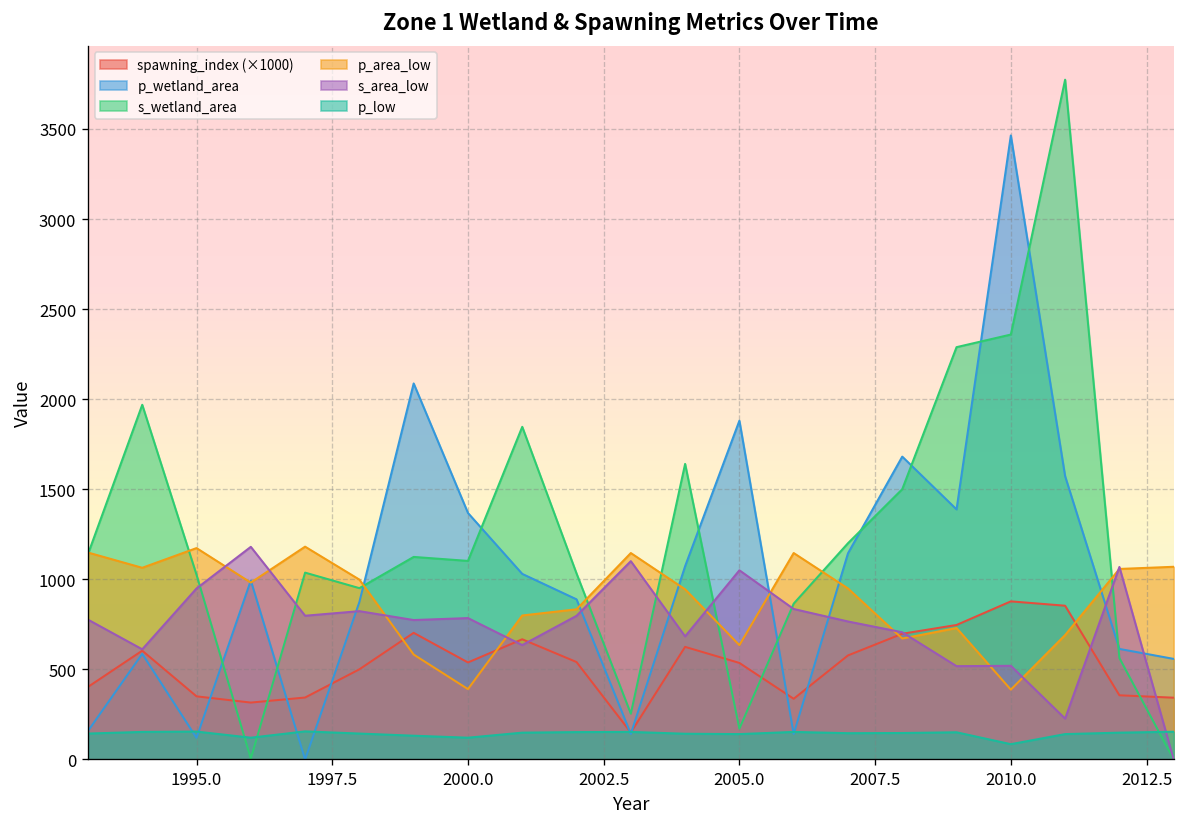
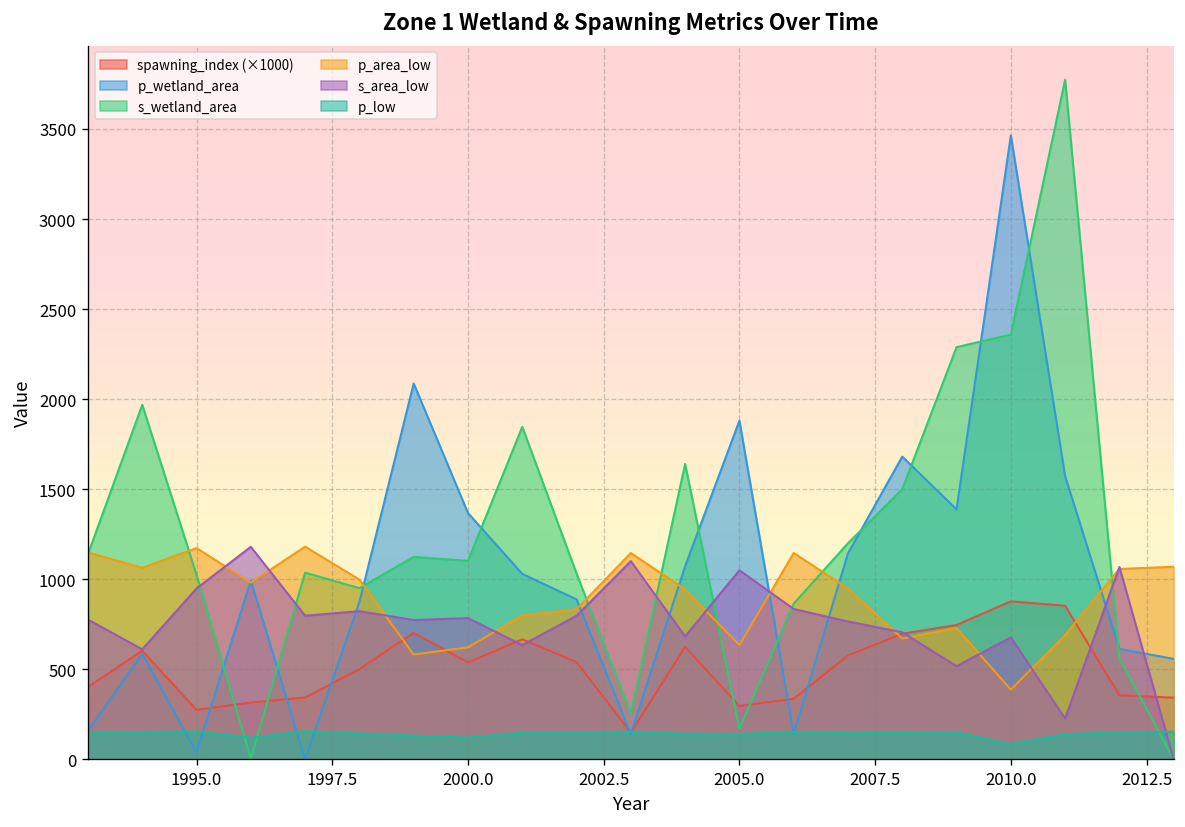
  {
    "spawning_index (×1000)": {
-     "1995.0": 350,
+     "1995.0": 280,
      "2000.0": 540,
-     "2005.0": 540,
+     "2005.0": 300,
      "2010.0": 880
    },
    "p_wetland_area": {
-     "1995.0": 120,
+     "1995.0": 40,
      "2000.0": 1370,
      "2005.0": 1880,
      "2010.0": 3460
    },
    "p_area_low": {
      "1995.0": 1170,
-     "2000.0": 390,
+     "2000.0": 620,
      "2005.0": 630,
      "2010.0": 390
    },
    "s_area_low": {
      "1995.0": 950,
      "2000.0": 780,
      "2005.0": 1050,
-     "2010.0": 520
+     "2010.0": 680
    }
  }
